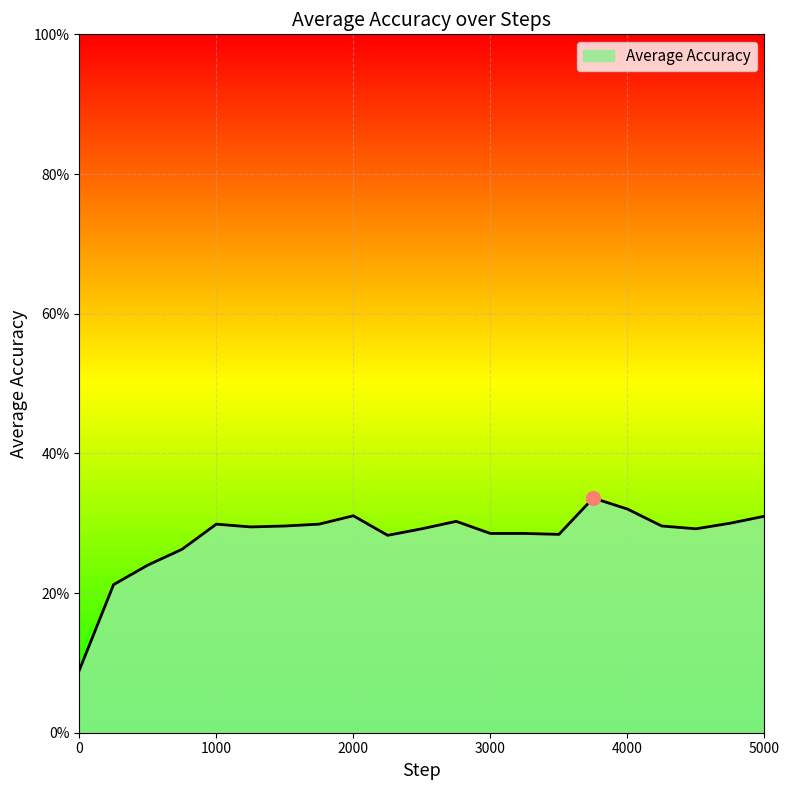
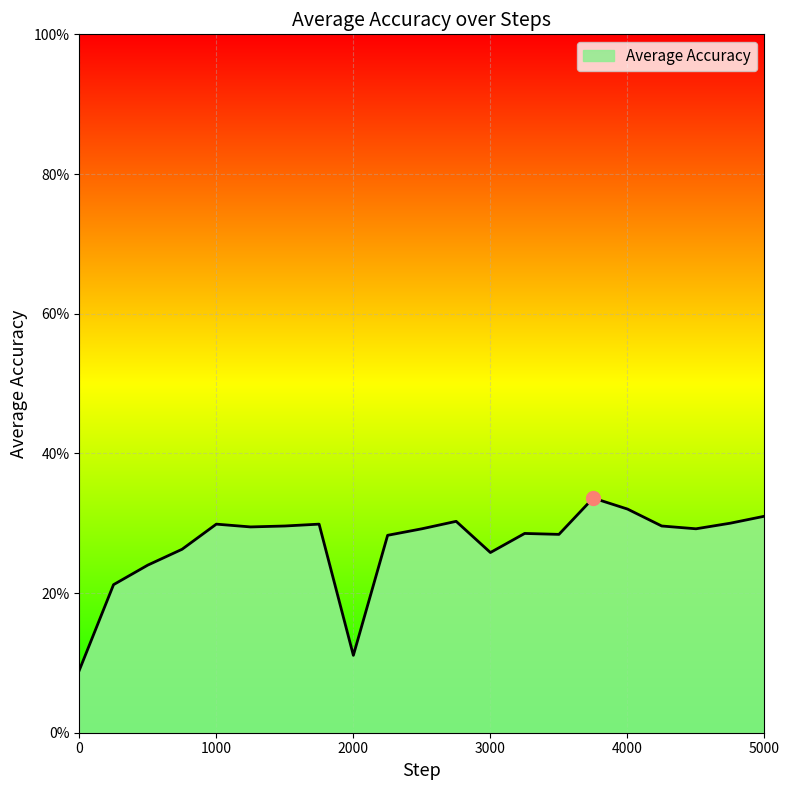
  {
    "Average Accuracy": {
      "0": "9%",
      "1000": "30%",
-     "2000": "31%",
-     "3000": "29%",
+     "2000": "11%",
+     "3000": "26%",
      "4000": "32%",
      "5000": "31%"
    }
  }
